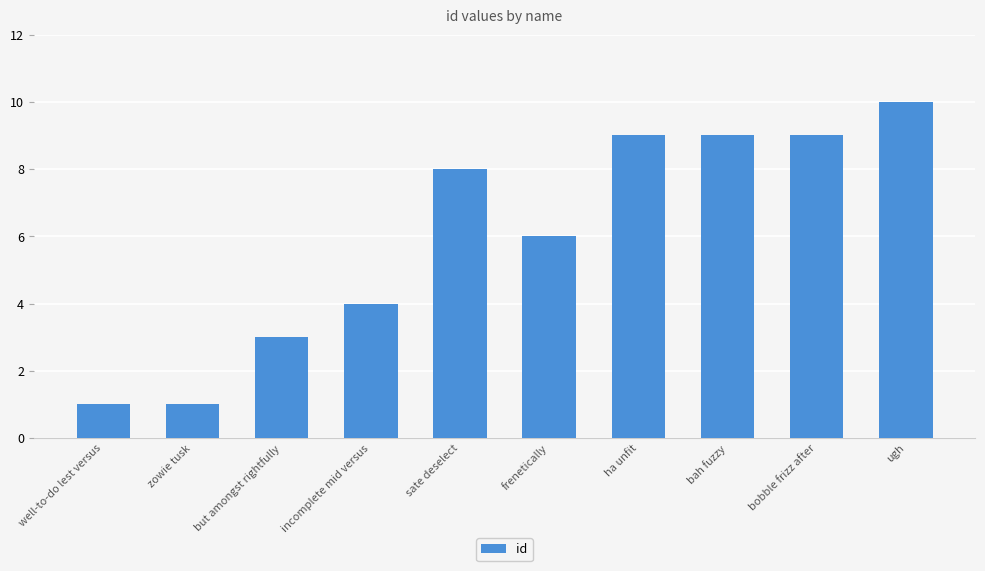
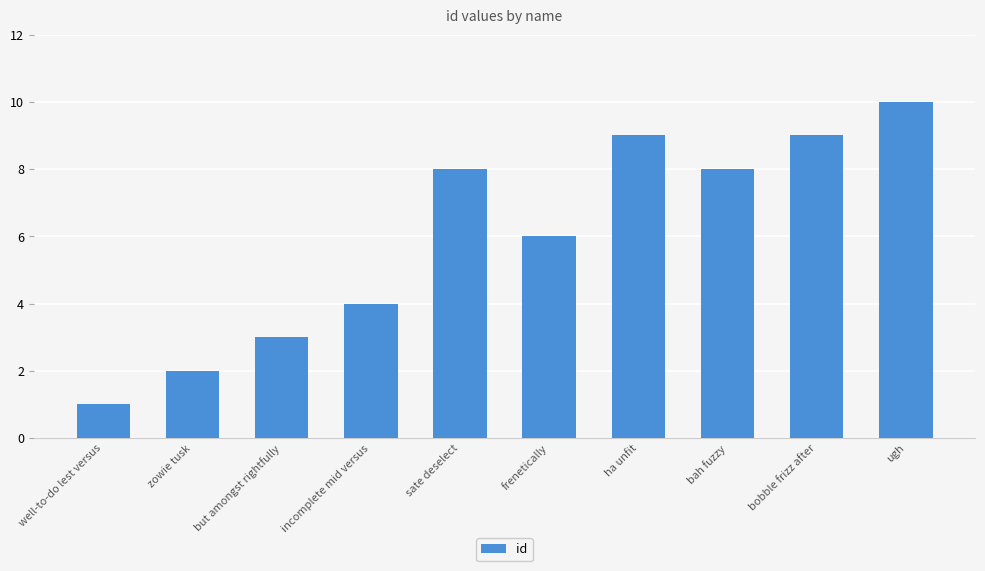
  {
    "well-to-do lest versus": 1,
-   "zowie tusk": 1,
+   "zowie tusk": 2,
    "but amongst rightfully": 3,
    "incomplete mid versus": 4,
    "sate deselect": 8,
    "frenetically": 6,
    "ha unfit": 9,
-   "bah fuzzy": 9,
+   "bah fuzzy": 8,
    "bobble frizz after": 9,
    "ugh": 10
  }
